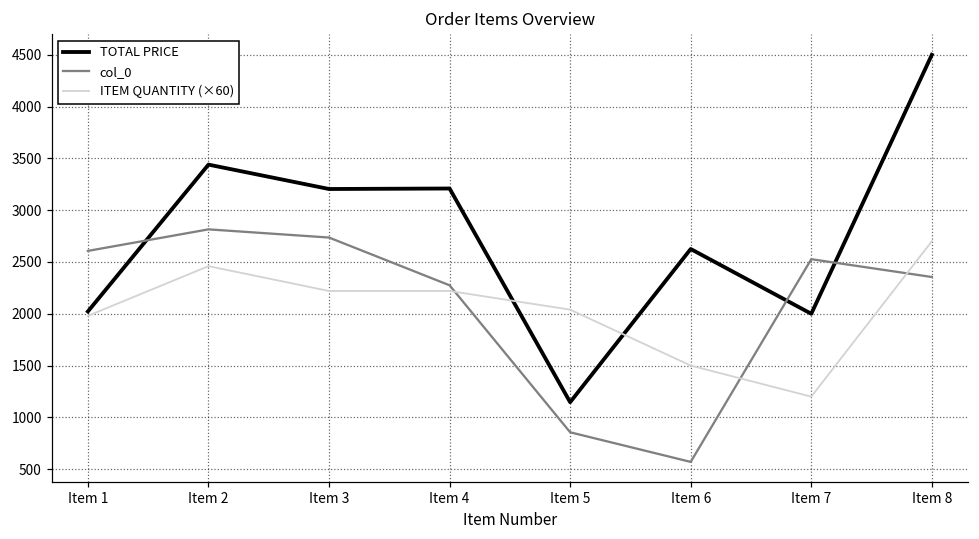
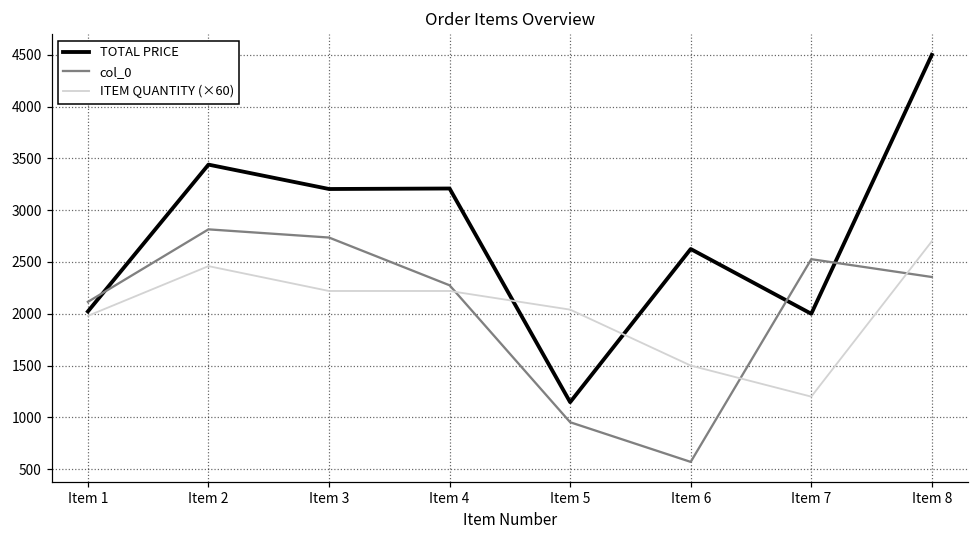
  {
    "TOTAL PRICE": {
      "Item 1": 2000,
      "Item 2": 3400,
      "Item 3": 3200,
      "Item 4": 3200,
      "Item 5": 1100,
      "Item 6": 2600,
      "Item 7": 2000,
      "Item 8": 4500
    },
    "col_0": {
-     "Item 1": 2600,
+     "Item 1": 2100,
      "Item 2": 2800,
      "Item 3": 2700,
      "Item 4": 2300,
-     "Item 5": 900,
+     "Item 5": 1000,
      "Item 6": 600,
      "Item 7": 2500,
      "Item 8": 2400
    },
    "ITEM QUANTITY (×60)": {
      "Item 1": 2000,
      "Item 2": 2500,
      "Item 3": 2200,
      "Item 4": 2200,
      "Item 5": 2000,
      "Item 6": 1500,
      "Item 7": 1200,
      "Item 8": 2700
    }
  }
